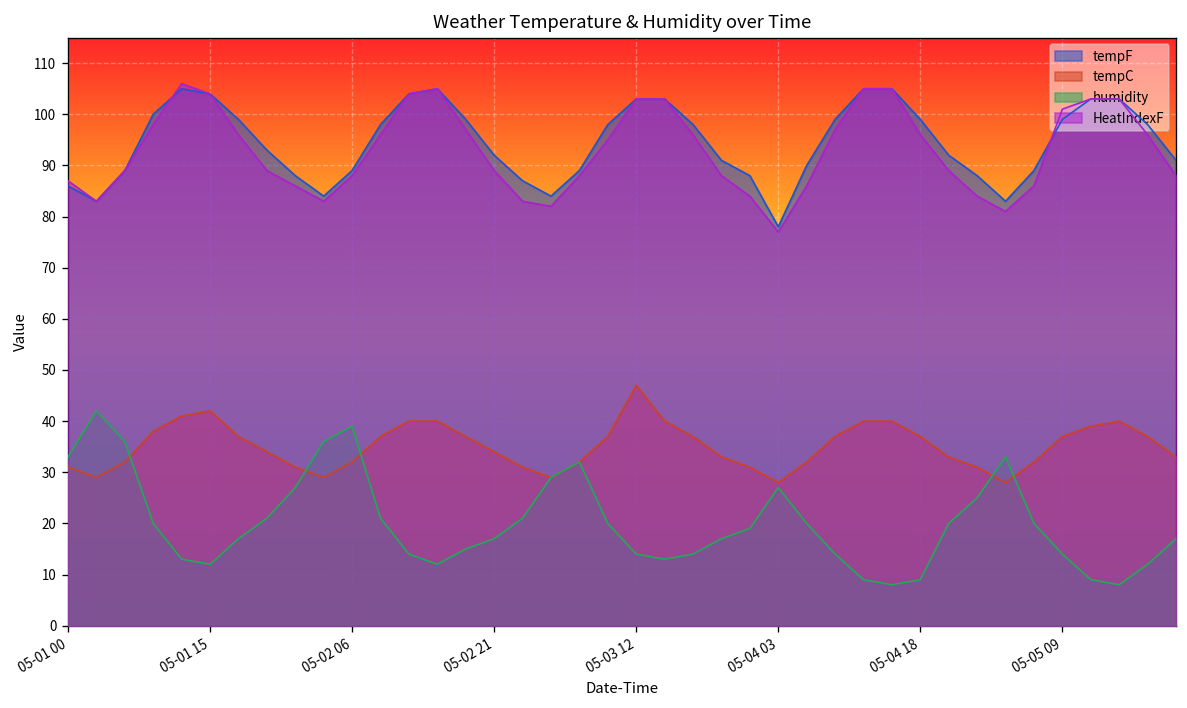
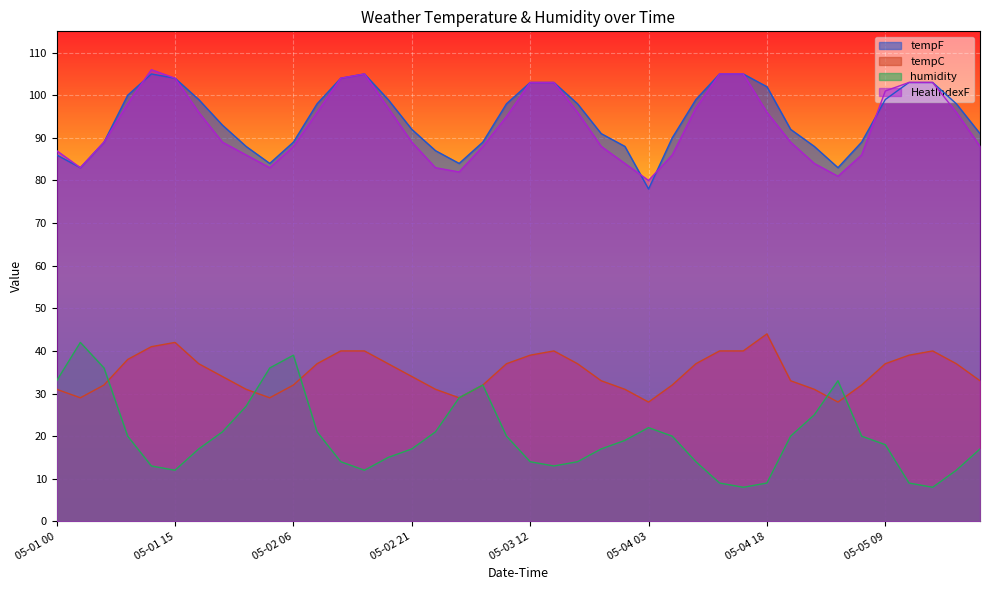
  {
    "tempF": {
      "05-01 00": 86,
      "05-02 06": 89,
      "05-02 21": 92,
      "05-04 03": 78,
-     "05-04 18": 99
+     "05-04 18": 102
    },
    "tempC": {
      "05-01 00": 31,
      "05-01 15": 42,
      "05-02 06": 32,
      "05-02 21": 34,
-     "05-03 12": 47,
+     "05-03 12": 39,
      "05-04 03": 28,
-     "05-04 18": 37,
+     "05-04 18": 44,
      "05-05 09": 37
    },
    "humidity": {
      "05-01 00": 33,
      "05-01 15": 12,
      "05-02 06": 39,
      "05-02 21": 17,
      "05-03 12": 14,
-     "05-04 03": 27,
+     "05-04 03": 22,
      "05-04 18": 9,
-     "05-05 09": 14
+     "05-05 09": 18
    },
    "HeatIndexF": {
      "05-01 00": 87,
      "05-02 06": 88,
      "05-02 21": 89,
-     "05-04 03": 77,
+     "05-04 03": 80,
      "05-04 18": 96
    }
  }
